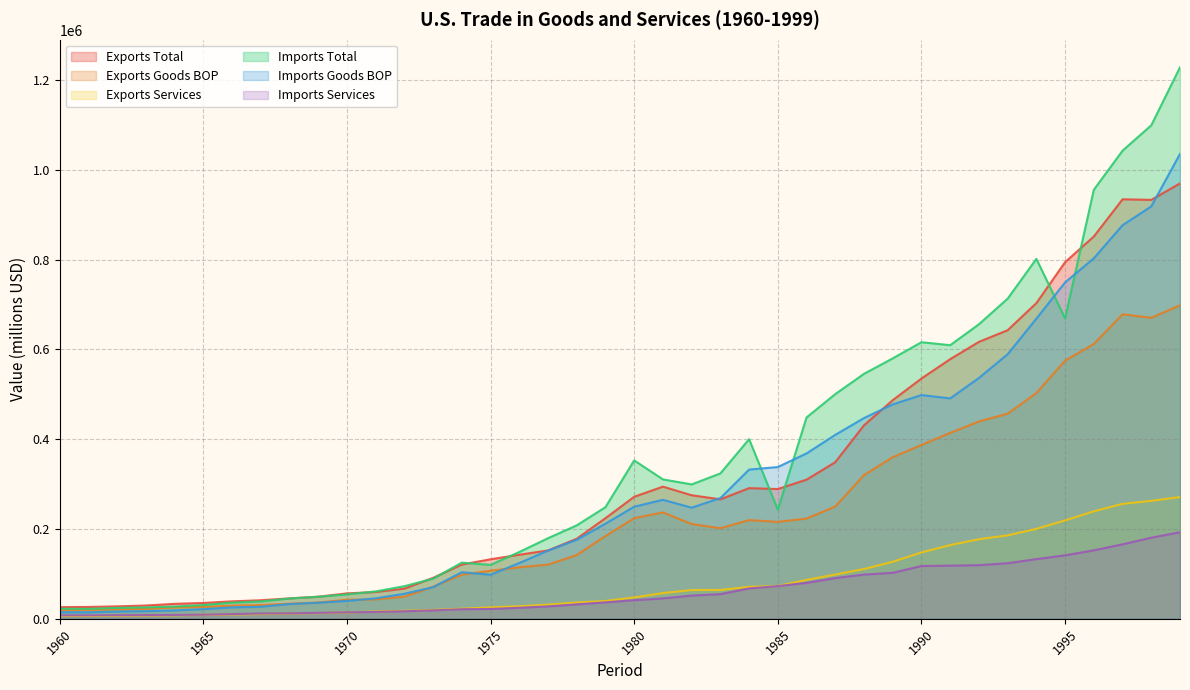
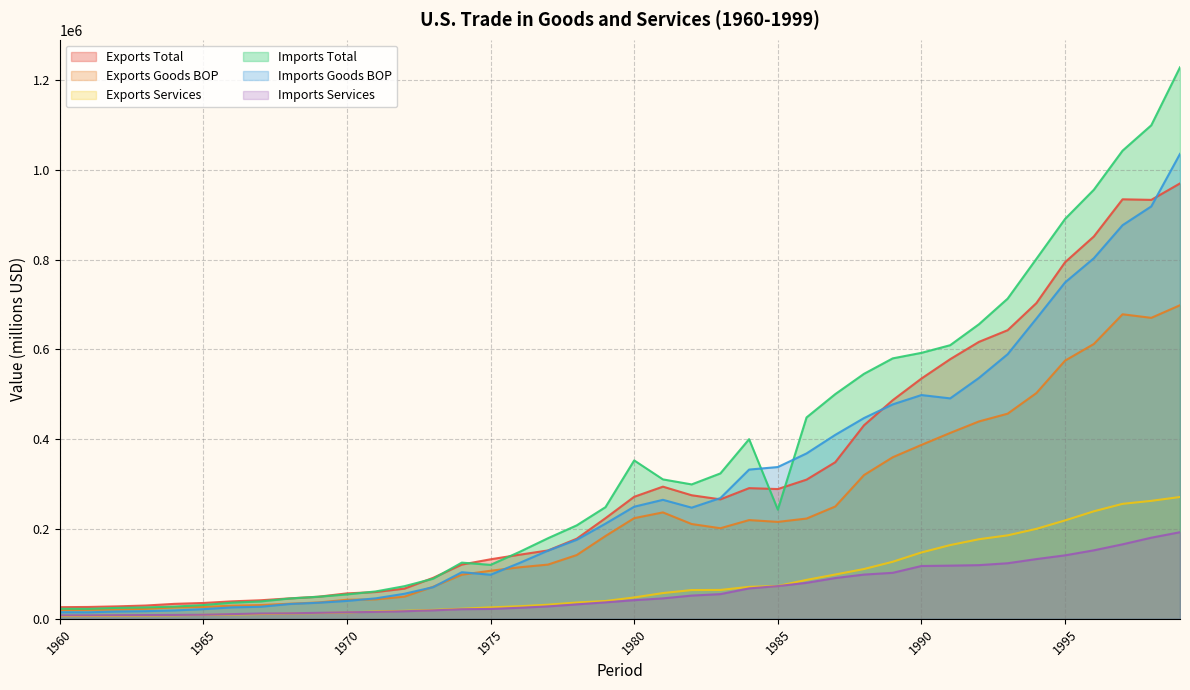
  {
    "Imports Total": {
      "1975": 120000,
      "1980": 350000,
      "1985": 240000,
-     "1990": 620000,
-     "1995": 670000
+     "1990": 590000,
+     "1995": 890000
    }
  }
